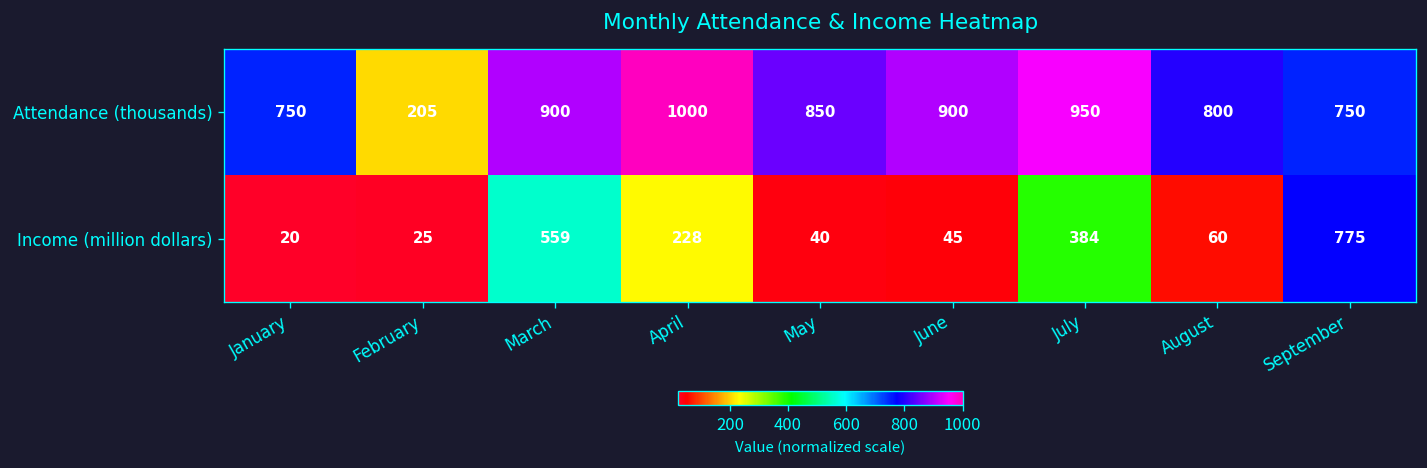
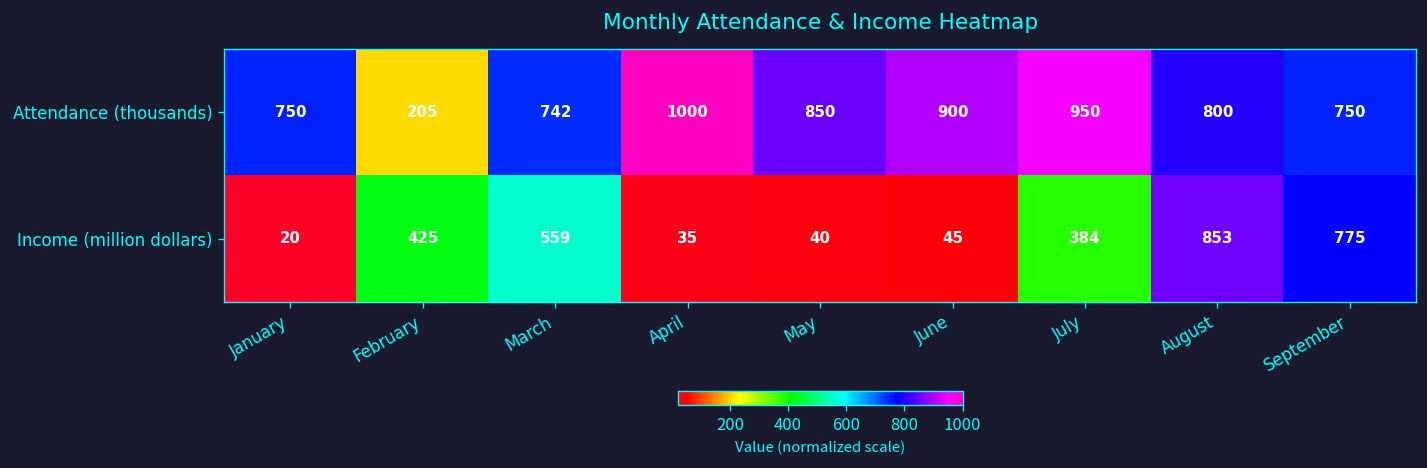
  {
    "Attendance (thousands)": {
      "January": 750,
      "February": 205,
-     "March": 900,
+     "March": 742,
      "April": 1000,
      "May": 850,
      "June": 900,
      "July": 950,
      "August": 800,
      "September": 750
    },
    "Income (million dollars)": {
      "January": 20,
-     "February": 25,
+     "February": 425,
      "March": 559,
-     "April": 228,
+     "April": 35,
      "May": 40,
      "June": 45,
      "July": 384,
-     "August": 60,
+     "August": 853,
      "September": 775
    }
  }
